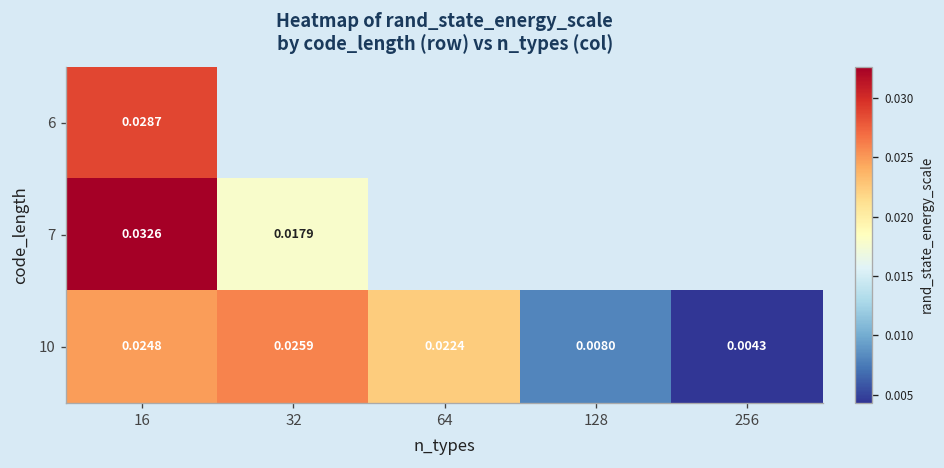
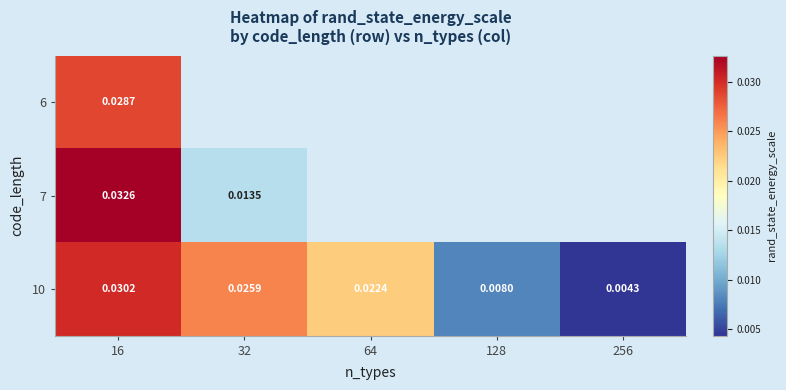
  {
    "6": {
      "16": 0.0287
    },
    "7": {
      "16": 0.0326,
-     "32": 0.0179
+     "32": 0.0135
    },
    "10": {
-     "16": 0.0248,
+     "16": 0.0302,
      "32": 0.0259,
      "64": 0.0224,
      "128": 0.0080,
      "256": 0.0043
    }
  }
